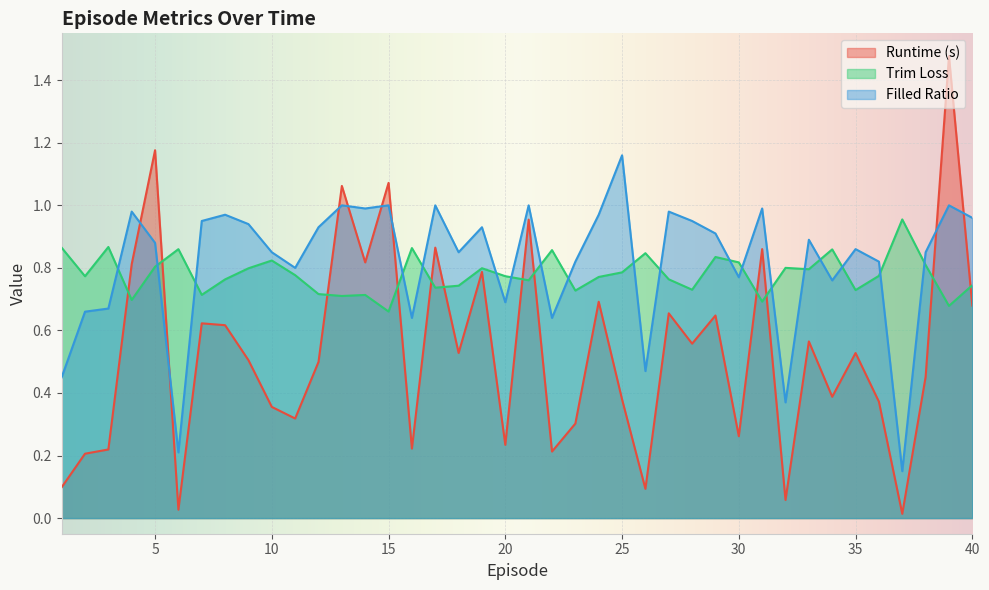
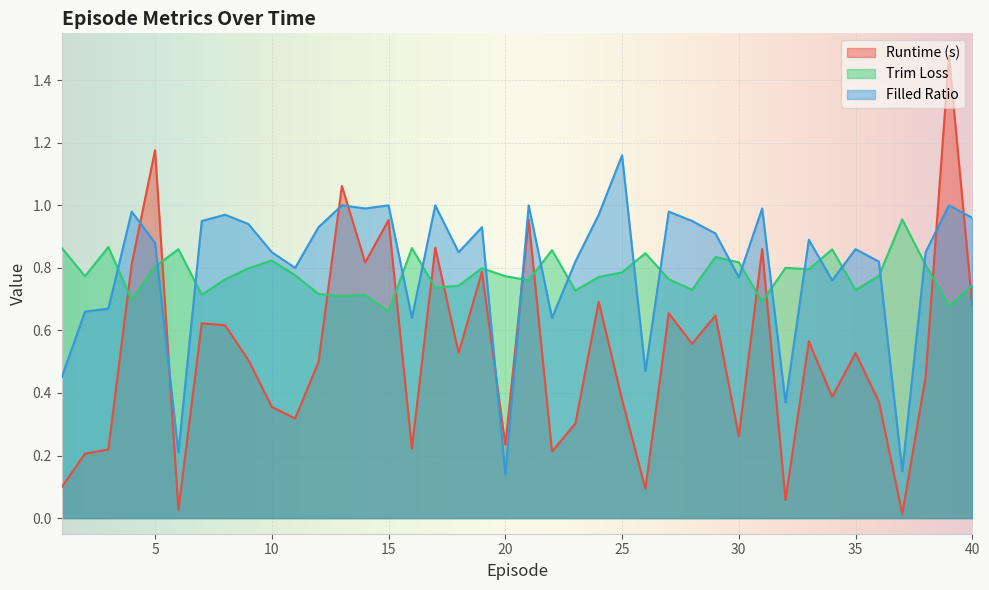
  {
    "Runtime (s)": {
      "5": 1.18,
      "10": 0.36,
-     "15": 1.07,
+     "15": 0.95,
      "20": 0.23,
      "25": 0.38,
      "30": 0.26,
      "35": 0.53,
      "40": 0.68
    },
    "Trim Loss": {
      "5": 0.80,
      "10": 0.82,
      "15": 0.66,
      "20": 0.77,
      "25": 0.79,
      "30": 0.82,
      "35": 0.73,
      "40": 0.74
    },
    "Filled Ratio": {
      "5": 0.88,
      "10": 0.85,
      "15": 1.00,
-     "20": 0.69,
+     "20": 0.14,
      "25": 1.16,
      "30": 0.77,
      "35": 0.86,
      "40": 0.96
    }
  }
